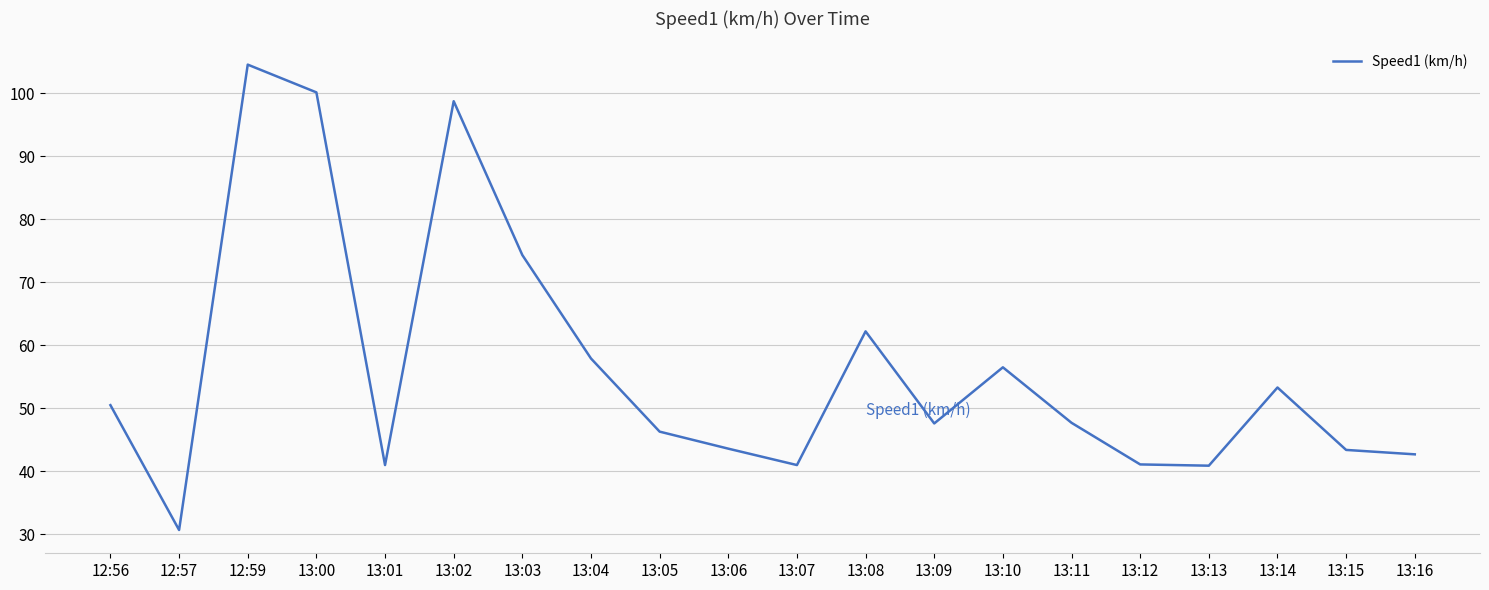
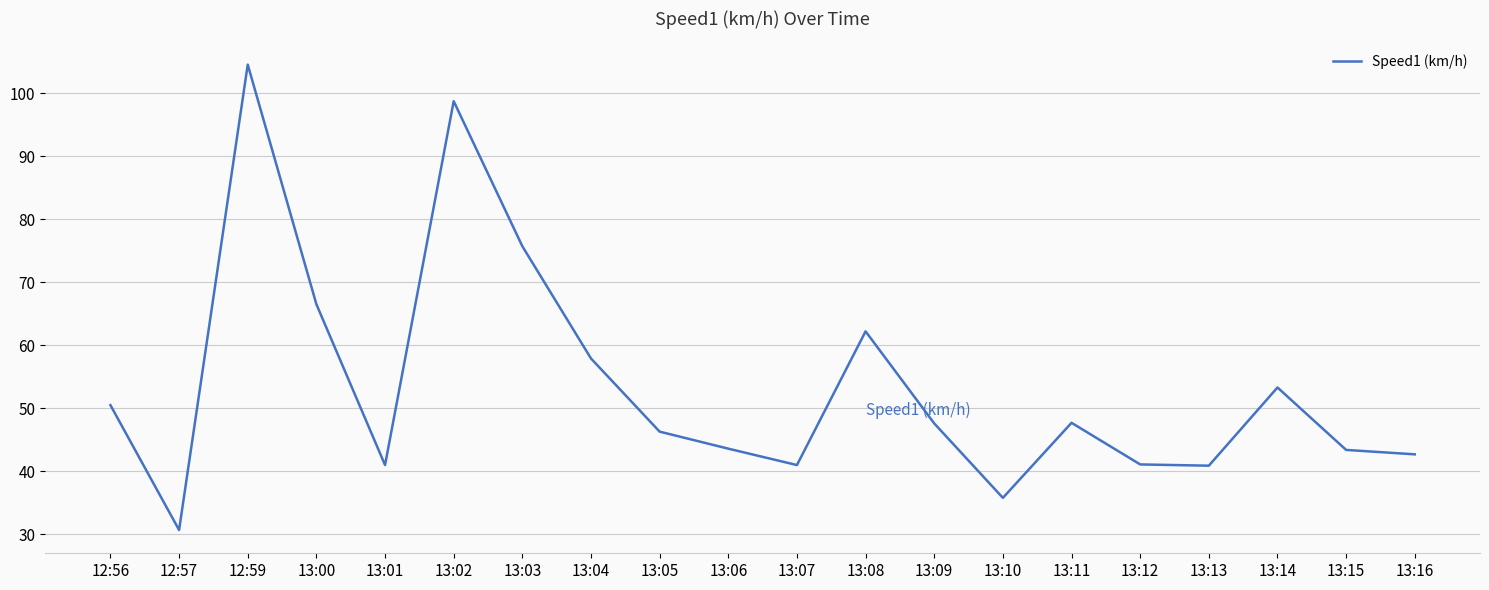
  {
    "12:56": 51,
    "12:57": 31,
    "12:59": 105,
-   "13:00": 100,
+   "13:00": 67,
    "13:01": 41,
    "13:02": 99,
-   "13:03": 74,
+   "13:03": 76,
    "13:04": 58,
    "13:05": 46,
    "13:06": 44,
    "13:07": 41,
    "13:08": 62,
    "13:09": 48,
-   "13:10": 57,
+   "13:10": 36,
    "13:11": 48,
    "13:12": 41,
    "13:13": 41,
    "13:14": 53,
    "13:15": 43,
    "13:16": 43
  }
